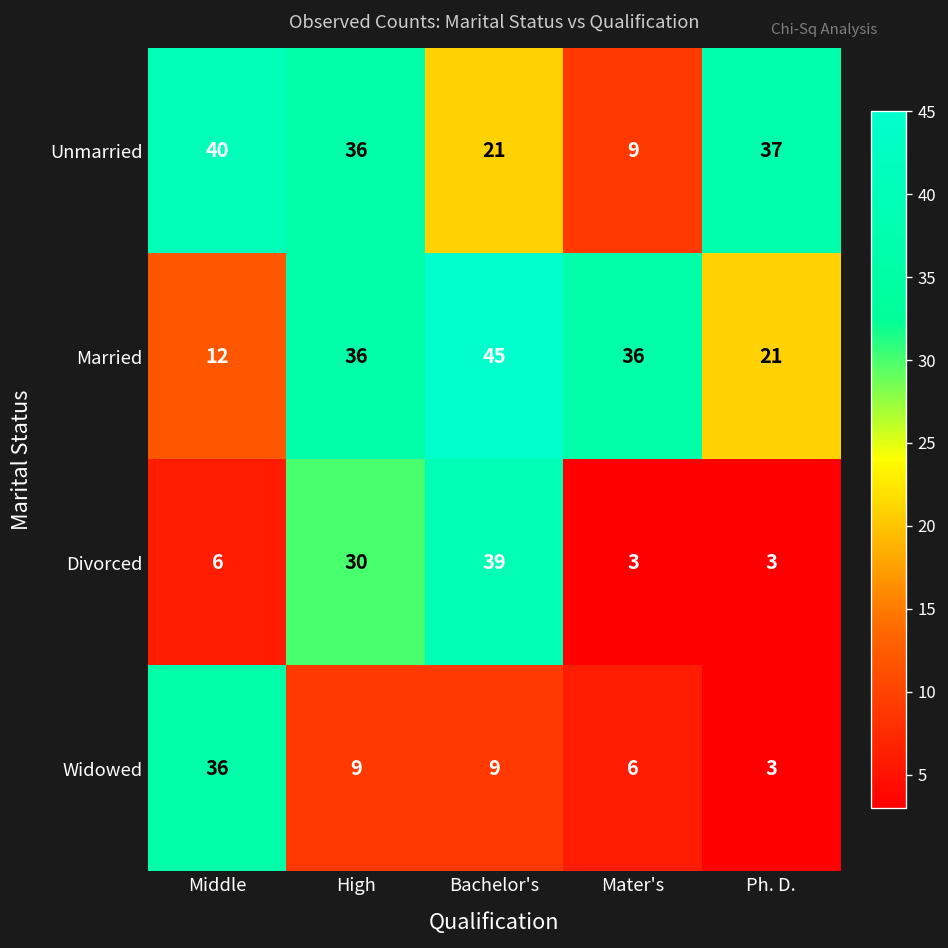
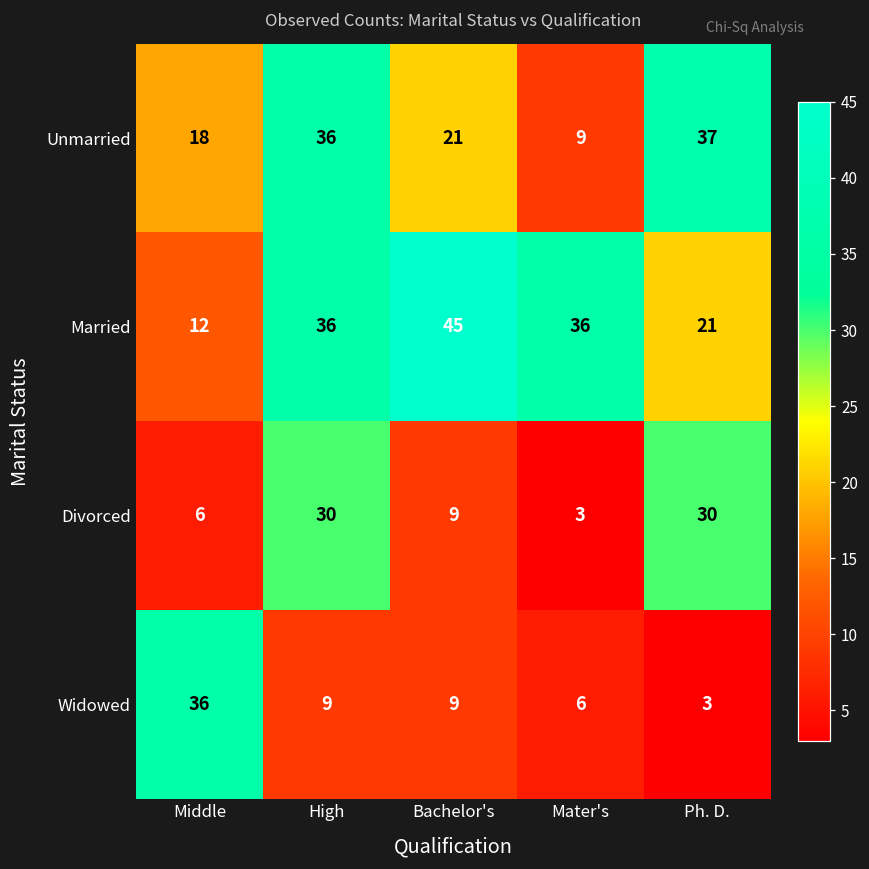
  {
    "Unmarried": {
-     "Middle": 40,
+     "Middle": 18,
      "High": 36,
      "Bachelor's": 21,
      "Mater's": 9,
      "Ph. D.": 37
    },
    "Married": {
      "Middle": 12,
      "High": 36,
      "Bachelor's": 45,
      "Mater's": 36,
      "Ph. D.": 21
    },
    "Divorced": {
      "Middle": 6,
      "High": 30,
-     "Bachelor's": 39,
+     "Bachelor's": 9,
      "Mater's": 3,
-     "Ph. D.": 3
+     "Ph. D.": 30
    },
    "Widowed": {
      "Middle": 36,
      "High": 9,
      "Bachelor's": 9,
      "Mater's": 6,
      "Ph. D.": 3
    }
  }
